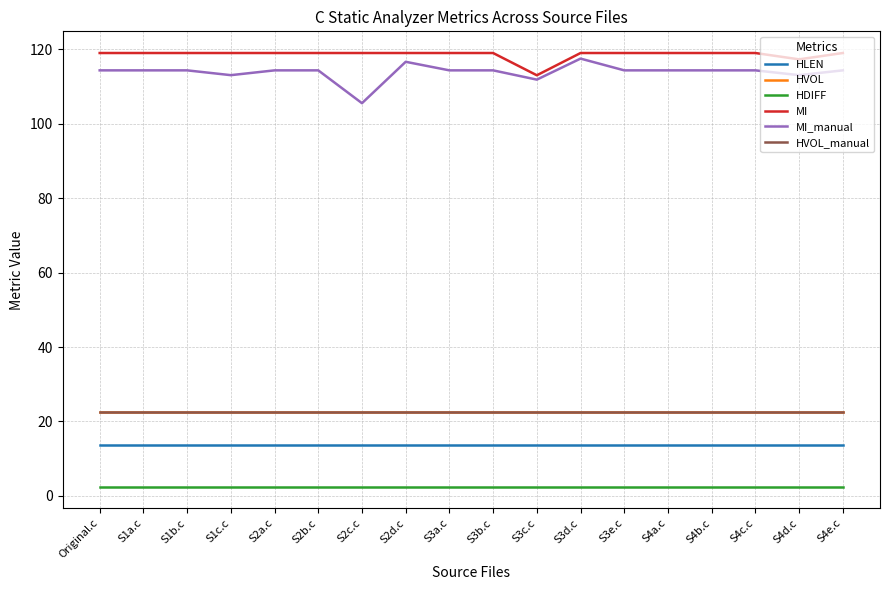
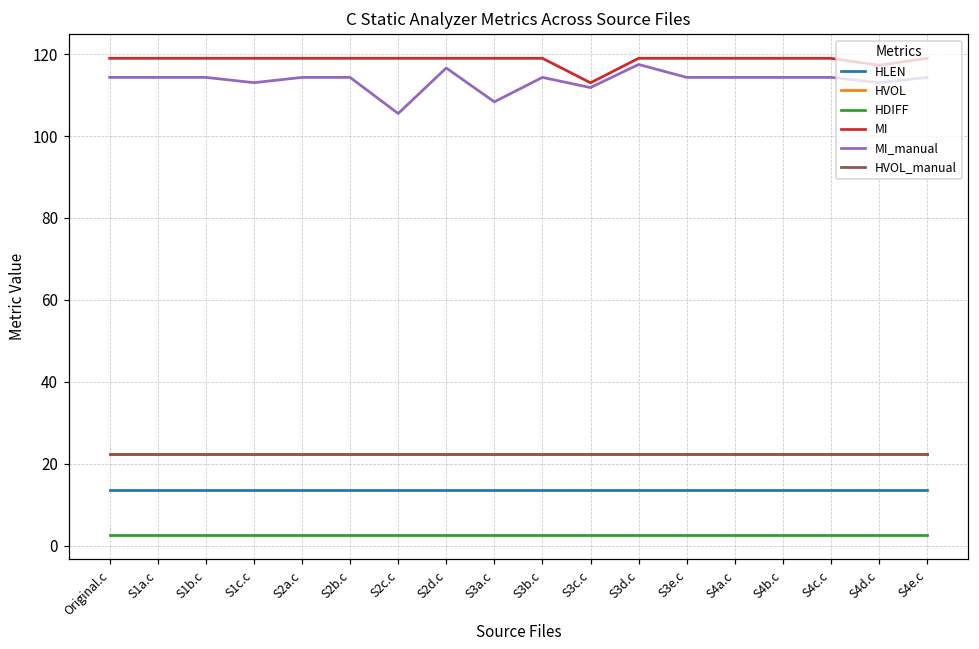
  {
    "HLEN": {
      "Original.c": 14,
      "S1a.c": 14,
      "S1b.c": 14,
      "S1c.c": 14,
      "S2a.c": 14,
      "S2b.c": 14,
      "S2c.c": 14,
      "S2d.c": 14,
      "S3a.c": 14,
      "S3b.c": 14,
      "S3c.c": 14,
      "S3d.c": 14,
      "S3e.c": 14,
      "S4a.c": 14,
      "S4b.c": 14,
      "S4c.c": 14,
      "S4d.c": 14,
      "S4e.c": 14
    },
    "HVOL_manual": {
      "Original.c": 22,
      "S1a.c": 22,
      "S1b.c": 22,
      "S1c.c": 22,
      "S2a.c": 22,
      "S2b.c": 22,
      "S2c.c": 22,
      "S2d.c": 22,
      "S3a.c": 22,
      "S3b.c": 22,
      "S3c.c": 22,
      "S3d.c": 22,
      "S3e.c": 22,
      "S4a.c": 22,
      "S4b.c": 22,
      "S4c.c": 22,
      "S4d.c": 22,
      "S4e.c": 22
    },
    "HDIFF": {
      "Original.c": 3,
      "S1a.c": 3,
      "S1b.c": 3,
      "S1c.c": 3,
      "S2a.c": 3,
      "S2b.c": 3,
      "S2c.c": 3,
      "S2d.c": 3,
      "S3a.c": 3,
      "S3b.c": 3,
      "S3c.c": 3,
      "S3d.c": 3,
      "S3e.c": 3,
      "S4a.c": 3,
      "S4b.c": 3,
      "S4c.c": 3,
      "S4d.c": 3,
      "S4e.c": 3
    },
    "MI": {
      "Original.c": 119,
      "S1a.c": 119,
      "S1b.c": 119,
      "S1c.c": 119,
      "S2a.c": 119,
      "S2b.c": 119,
      "S2c.c": 119,
      "S2d.c": 119,
      "S3a.c": 119,
      "S3b.c": 119,
      "S3c.c": 113,
      "S3d.c": 119,
      "S3e.c": 119,
      "S4a.c": 119,
      "S4b.c": 119,
      "S4c.c": 119
    },
    "MI_manual": {
      "Original.c": 114,
      "S1a.c": 114,
      "S1b.c": 114,
      "S1c.c": 113,
      "S2a.c": 114,
      "S2b.c": 114,
      "S2c.c": 106,
      "S2d.c": 117,
-     "S3a.c": 114,
+     "S3a.c": 108,
      "S3b.c": 114,
      "S3c.c": 112,
      "S3d.c": 117,
      "S3e.c": 114,
      "S4a.c": 114,
      "S4b.c": 114,
      "S4c.c": 114
    }
  }
